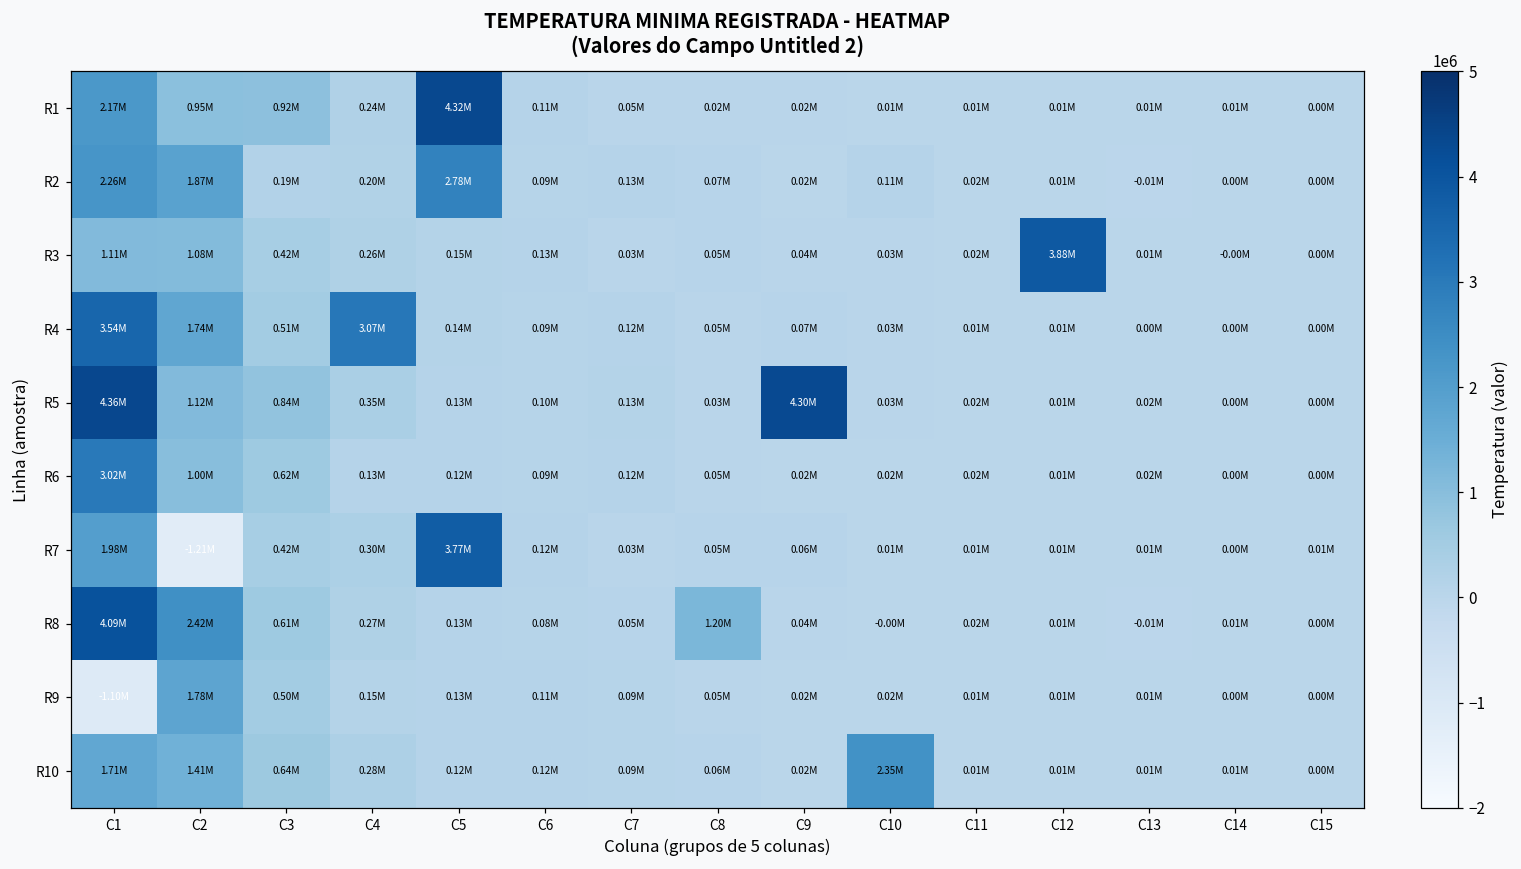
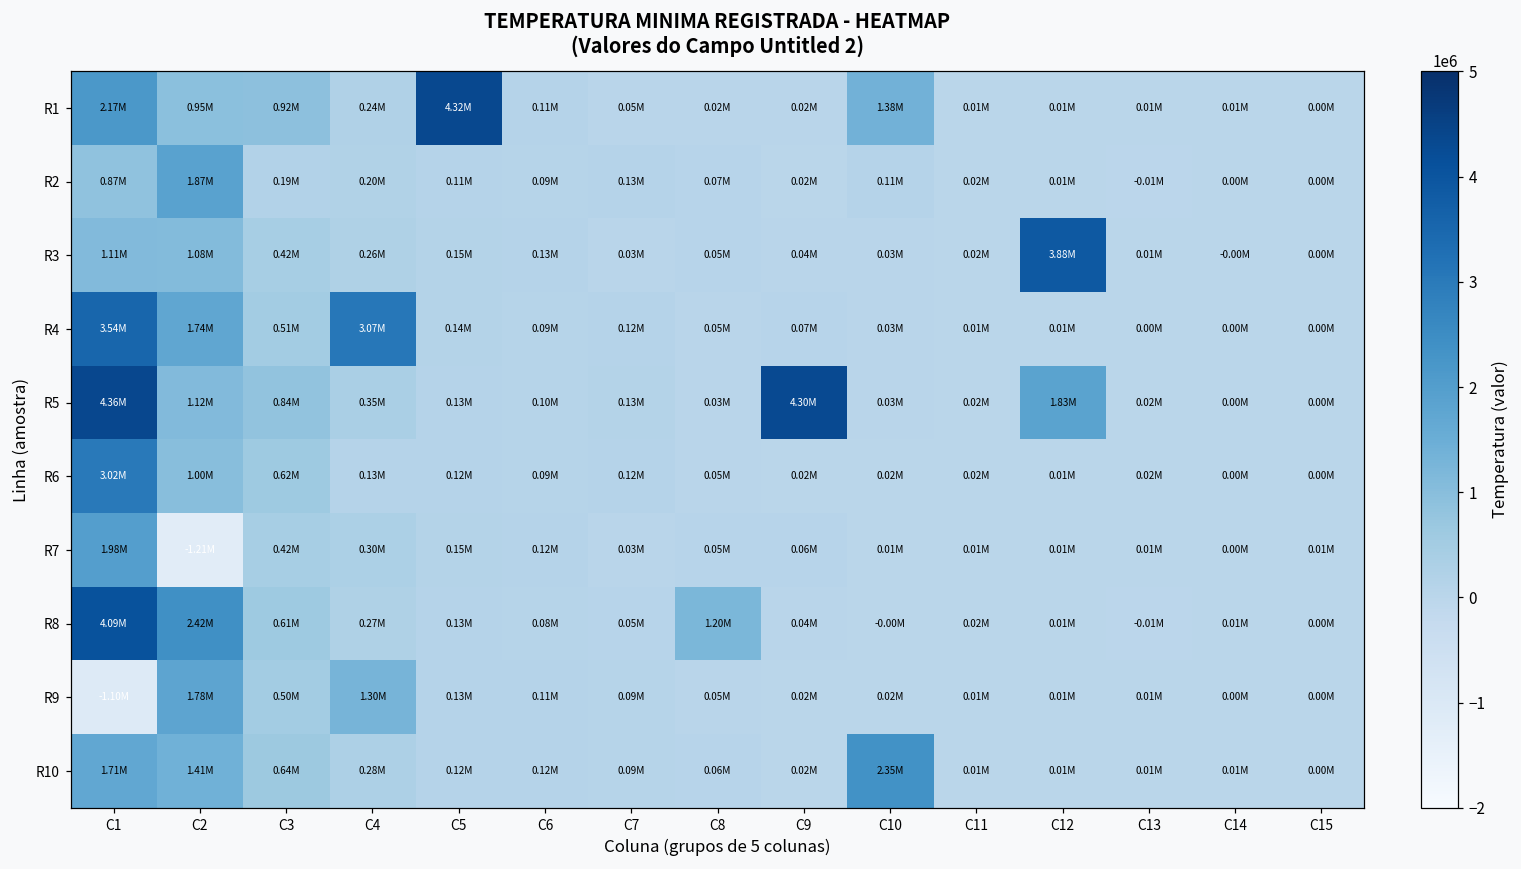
  {
    "R1": {
      "C1": "2.17M",
      "C2": "0.95M",
      "C3": "0.92M",
      "C4": "0.24M",
      "C5": "4.32M",
      "C6": "0.11M",
      "C7": "0.05M",
      "C8": "0.02M",
      "C9": "0.02M",
-     "C10": "0.01M",
+     "C10": "1.38M",
      "C11": "0.01M",
      "C12": "0.01M",
      "C13": "0.01M",
      "C14": "0.01M",
      "C15": "0.00M"
    },
    "R2": {
-     "C1": "2.26M",
+     "C1": "0.87M",
      "C2": "1.87M",
      "C3": "0.19M",
      "C4": "0.20M",
-     "C5": "2.78M",
+     "C5": "0.11M",
      "C6": "0.09M",
      "C7": "0.13M",
      "C8": "0.07M",
      "C9": "0.02M",
      "C10": "0.11M",
      "C11": "0.02M",
      "C12": "0.01M",
      "C13": "-0.01M",
      "C14": "0.00M",
      "C15": "0.00M"
    },
    "R3": {
      "C1": "1.11M",
      "C2": "1.08M",
      "C3": "0.42M",
      "C4": "0.26M",
      "C5": "0.15M",
      "C6": "0.13M",
      "C7": "0.03M",
      "C8": "0.05M",
      "C9": "0.04M",
      "C10": "0.03M",
      "C11": "0.02M",
      "C12": "3.88M",
      "C13": "0.01M",
      "C14": "-0.00M",
      "C15": "0.00M"
    },
    "R4": {
      "C1": "3.54M",
      "C2": "1.74M",
      "C3": "0.51M",
      "C4": "3.07M",
      "C5": "0.14M",
      "C6": "0.09M",
      "C7": "0.12M",
      "C8": "0.05M",
      "C9": "0.07M",
      "C10": "0.03M",
      "C11": "0.01M",
      "C12": "0.01M",
      "C13": "0.00M",
      "C14": "0.00M",
      "C15": "0.00M"
    },
    "R5": {
      "C1": "4.36M",
      "C2": "1.12M",
      "C3": "0.84M",
      "C4": "0.35M",
      "C5": "0.13M",
      "C6": "0.10M",
      "C7": "0.13M",
      "C8": "0.03M",
      "C9": "4.30M",
      "C10": "0.03M",
      "C11": "0.02M",
-     "C12": "0.01M",
+     "C12": "1.83M",
      "C13": "0.02M",
      "C14": "0.00M",
      "C15": "0.00M"
    },
    "R6": {
      "C1": "3.02M",
      "C2": "1.00M",
      "C3": "0.62M",
      "C4": "0.13M",
      "C5": "0.12M",
      "C6": "0.09M",
      "C7": "0.12M",
      "C8": "0.05M",
      "C9": "0.02M",
      "C10": "0.02M",
      "C11": "0.02M",
      "C12": "0.01M",
      "C13": "0.02M",
      "C14": "0.00M",
      "C15": "0.00M"
    },
    "R7": {
      "C1": "1.98M",
      "C3": "0.42M",
      "C4": "0.30M",
-     "C5": "3.77M",
+     "C5": "0.15M",
      "C6": "0.12M",
      "C7": "0.03M",
      "C8": "0.05M",
      "C9": "0.06M",
      "C10": "0.01M",
      "C11": "0.01M",
      "C12": "0.01M",
      "C13": "0.01M",
      "C14": "0.00M",
      "C15": "0.01M"
    },
    "R8": {
      "C1": "4.09M",
      "C2": "2.42M",
      "C3": "0.61M",
      "C4": "0.27M",
      "C5": "0.13M",
      "C6": "0.08M",
      "C7": "0.05M",
      "C8": "1.20M",
      "C9": "0.04M",
      "C10": "-0.00M",
      "C11": "0.02M",
      "C12": "0.01M",
      "C13": "-0.01M",
      "C14": "0.01M",
      "C15": "0.00M"
    },
    "R9": {
      "C2": "1.78M",
      "C3": "0.50M",
-     "C4": "0.15M",
+     "C4": "1.30M",
      "C5": "0.13M",
      "C6": "0.11M",
      "C7": "0.09M",
      "C8": "0.05M",
      "C9": "0.02M",
      "C10": "0.02M",
      "C11": "0.01M",
      "C12": "0.01M",
      "C13": "0.01M",
      "C14": "0.00M",
      "C15": "0.00M"
    },
    "R10": {
      "C1": "1.71M",
      "C2": "1.41M",
      "C3": "0.64M",
      "C4": "0.28M",
      "C5": "0.12M",
      "C6": "0.12M",
      "C7": "0.09M",
      "C8": "0.06M",
      "C9": "0.02M",
      "C10": "2.35M",
      "C11": "0.01M",
      "C12": "0.01M",
      "C13": "0.01M",
      "C14": "0.01M",
      "C15": "0.00M"
    }
  }
